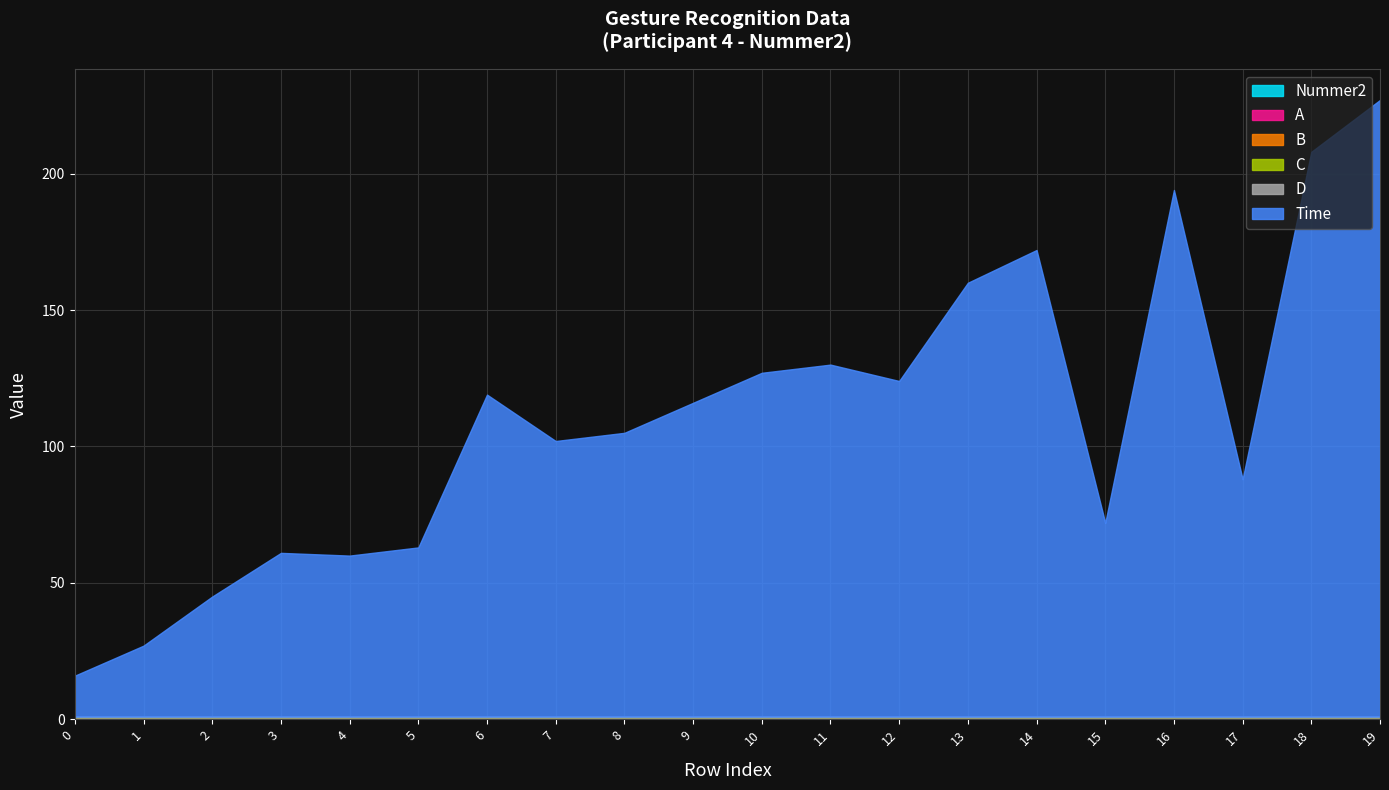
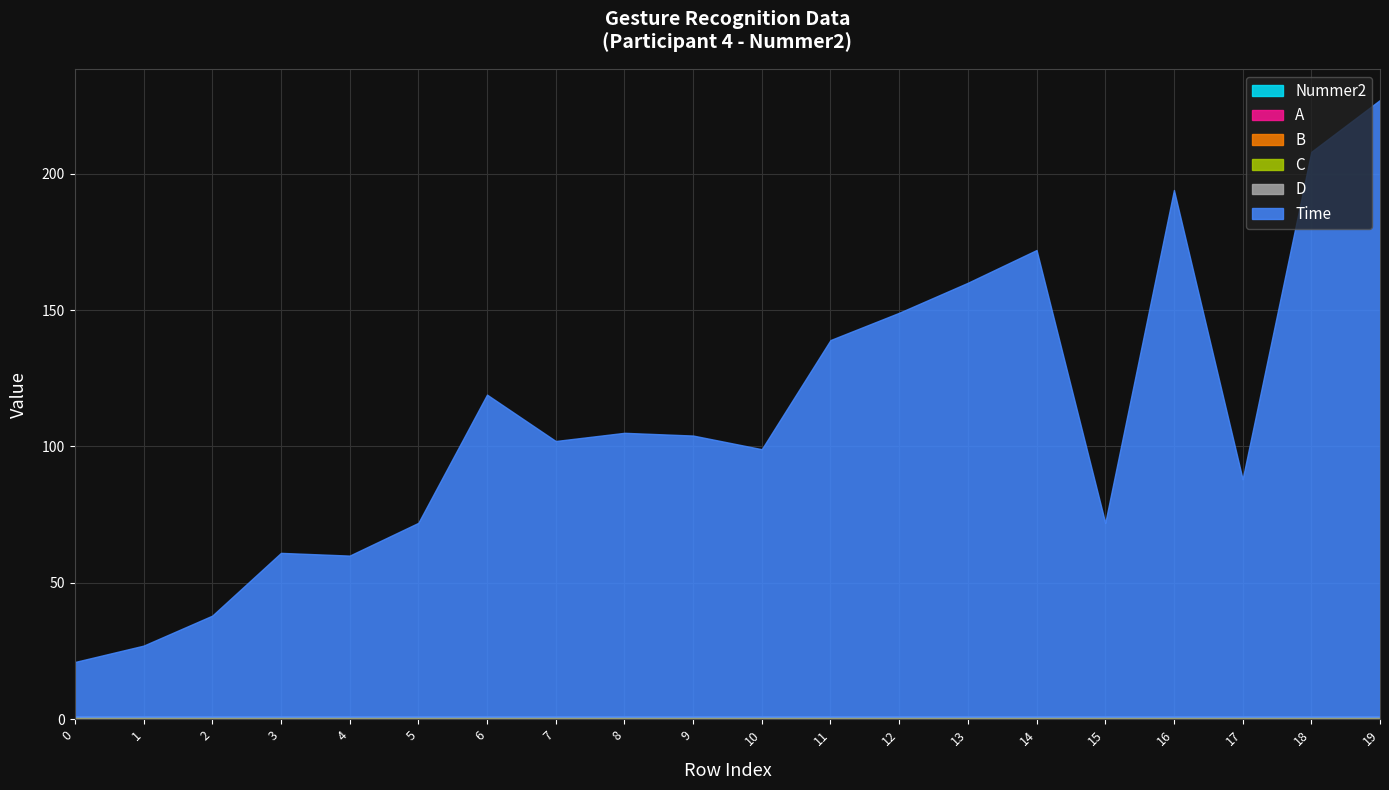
  {
    "D": {
      "0": 1,
      "1": 1,
      "2": 1,
      "3": 1,
      "4": 1,
      "5": 1,
      "6": 1,
      "7": 1,
      "8": 1,
      "9": 1,
      "10": 1,
      "11": 1,
      "12": 1,
      "13": 1,
      "14": 1,
      "15": 1,
      "16": 1,
      "17": 1,
      "18": 1,
      "19": 1
    },
    "Time": {
-     "0": 15,
+     "0": 20,
      "1": 26,
-     "2": 44,
+     "2": 37,
      "3": 60,
      "4": 59,
-     "5": 62,
+     "5": 71,
      "6": 118,
      "7": 101,
      "8": 104,
-     "9": 115,
-     "10": 126,
-     "11": 129,
-     "12": 123,
+     "9": 103,
+     "10": 98,
+     "11": 138,
+     "12": 148,
      "13": 159,
      "14": 171,
      "15": 71,
      "16": 193,
      "17": 87,
      "19": 226
    }
  }
